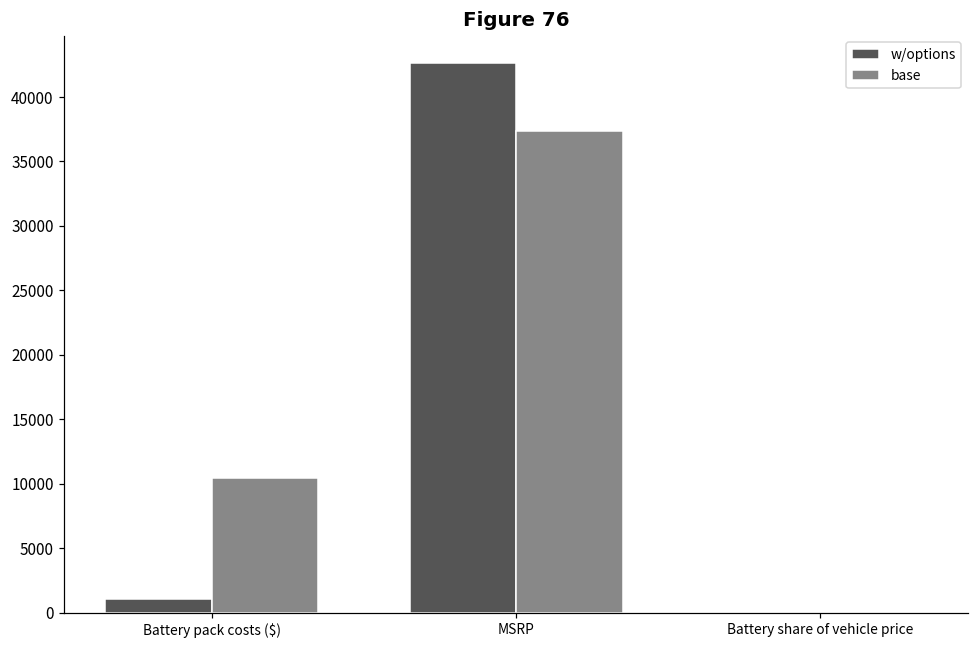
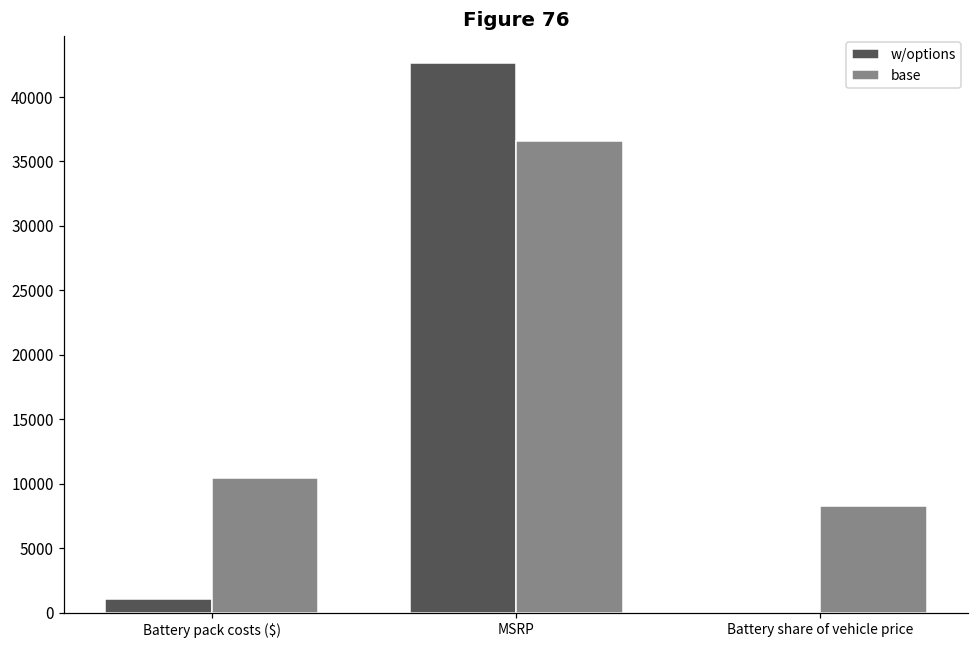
  {
    "w/options": {
      "Battery pack costs ($)": 1100,
      "MSRP": 42600
    },
    "base": {
      "Battery pack costs ($)": 10400,
-     "MSRP": 37300,
-     "Battery share of vehicle price": 0
+     "MSRP": 36600,
+     "Battery share of vehicle price": 8200
    }
  }
